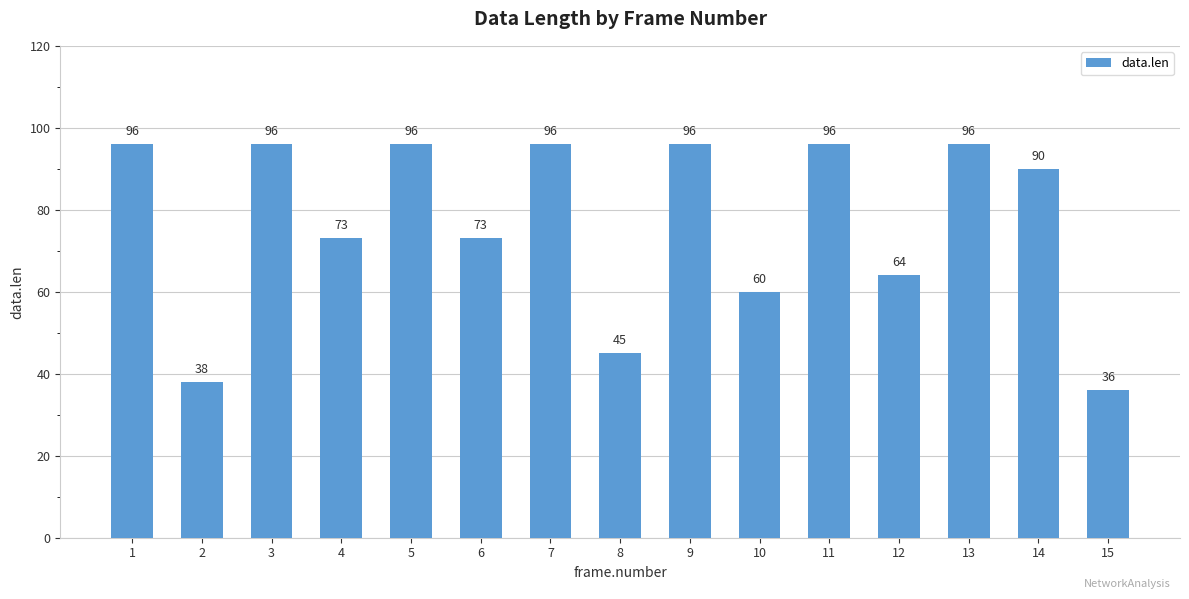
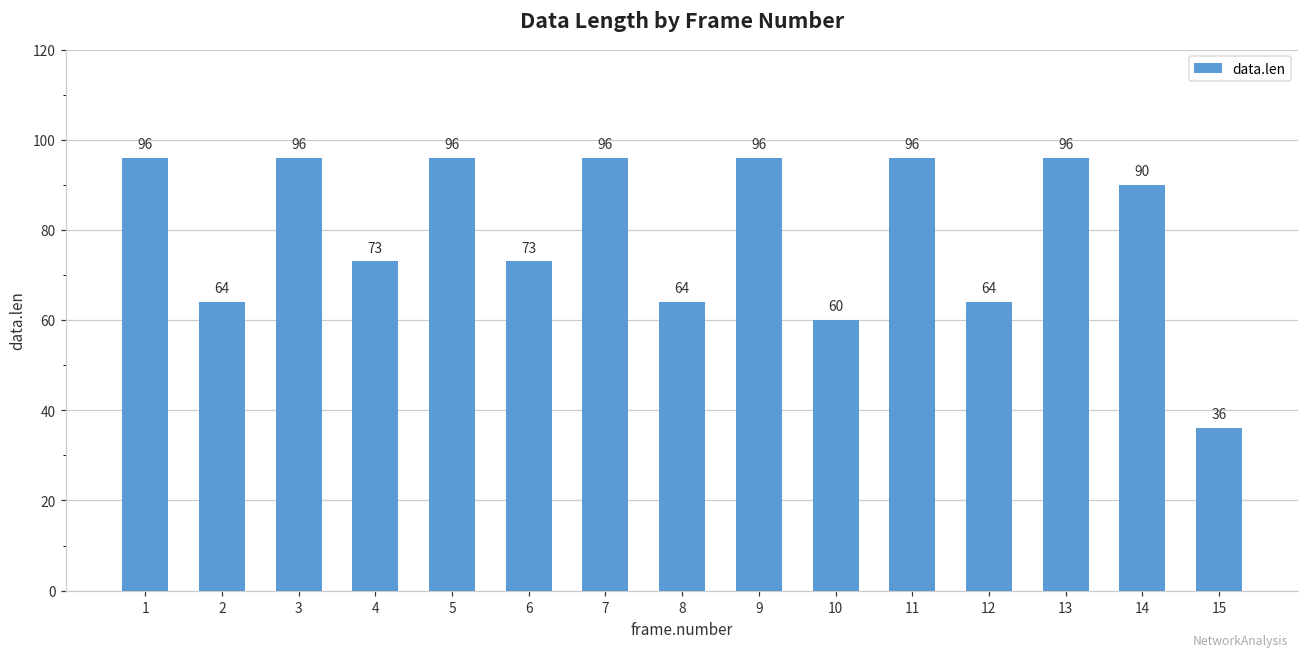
  {
    "1": 96,
-   "2": 38,
+   "2": 64,
    "3": 96,
    "4": 73,
    "5": 96,
    "6": 73,
    "7": 96,
-   "8": 45,
+   "8": 64,
    "9": 96,
    "10": 60,
    "11": 96,
    "12": 64,
    "13": 96,
    "14": 90,
    "15": 36
  }
